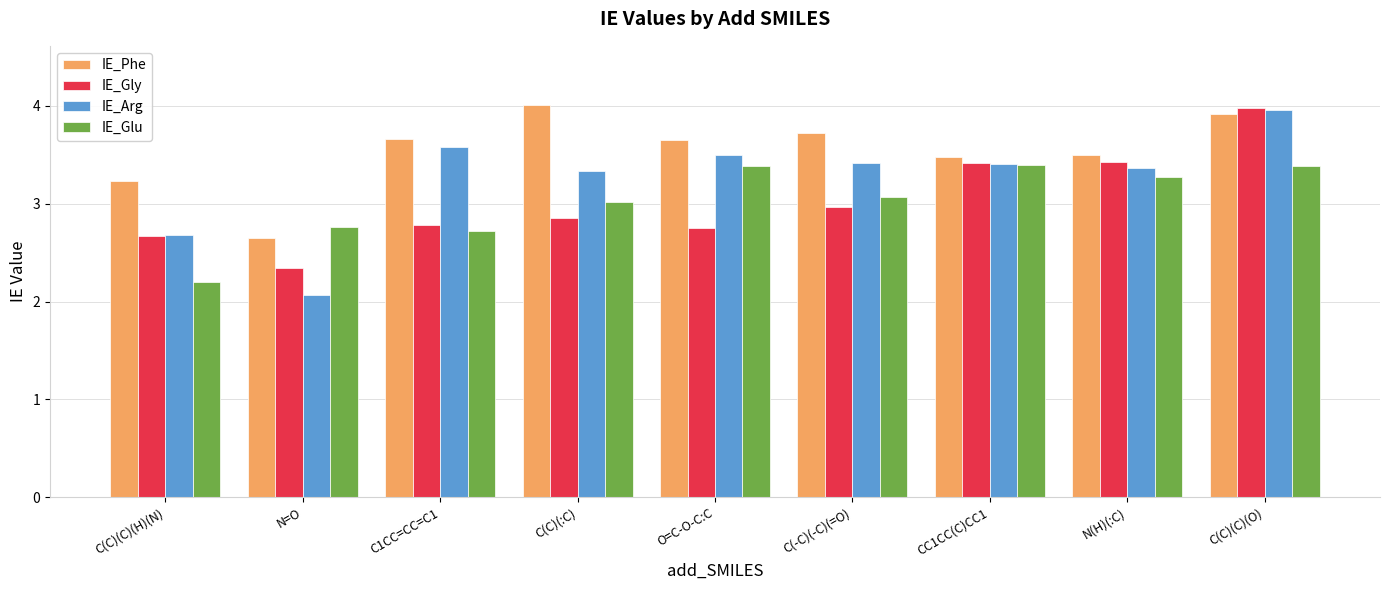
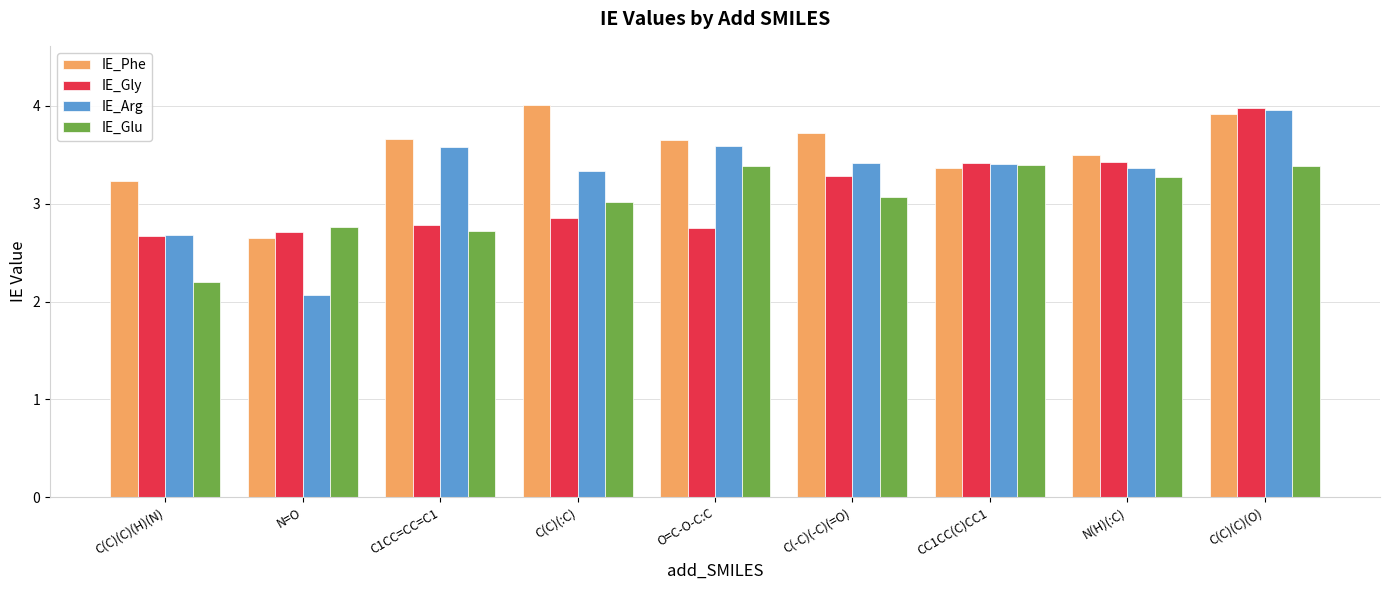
  {
    "IE_Phe": {
      "C(C)(C)(H)(N)": 3.2,
      "N=O": 2.6,
      "C1CC=CC=C1": 3.7,
      "C(C)(:C)": 4.0,
      "O=C-O-C:C": 3.7,
      "C(-C)(-C)(=O)": 3.7,
-     "CC1CC(C)CC1": 3.5,
+     "CC1CC(C)CC1": 3.4,
      "N(H)(:C)": 3.5,
      "C(C)(C)(O)": 3.9
    },
    "IE_Gly": {
      "C(C)(C)(H)(N)": 2.7,
-     "N=O": 2.3,
+     "N=O": 2.7,
      "C1CC=CC=C1": 2.8,
      "C(C)(:C)": 2.8,
      "O=C-O-C:C": 2.8,
-     "C(-C)(-C)(=O)": 3.0,
+     "C(-C)(-C)(=O)": 3.3,
      "CC1CC(C)CC1": 3.4,
      "N(H)(:C)": 3.4,
      "C(C)(C)(O)": 4.0
    },
    "IE_Arg": {
      "C(C)(C)(H)(N)": 2.7,
      "N=O": 2.1,
      "C1CC=CC=C1": 3.6,
      "C(C)(:C)": 3.3,
-     "O=C-O-C:C": 3.5,
+     "O=C-O-C:C": 3.6,
      "C(-C)(-C)(=O)": 3.4,
      "CC1CC(C)CC1": 3.4,
      "N(H)(:C)": 3.4,
      "C(C)(C)(O)": 4.0
    },
    "IE_Glu": {
      "C(C)(C)(H)(N)": 2.2,
      "N=O": 2.8,
      "C1CC=CC=C1": 2.7,
      "C(C)(:C)": 3.0,
      "O=C-O-C:C": 3.4,
      "C(-C)(-C)(=O)": 3.1,
      "CC1CC(C)CC1": 3.4,
      "N(H)(:C)": 3.3,
      "C(C)(C)(O)": 3.4
    }
  }
